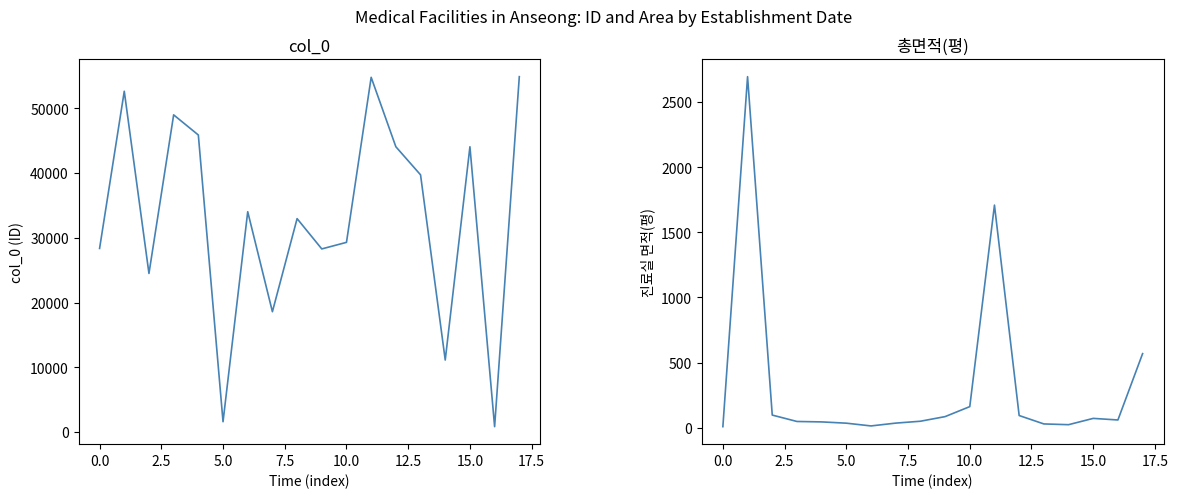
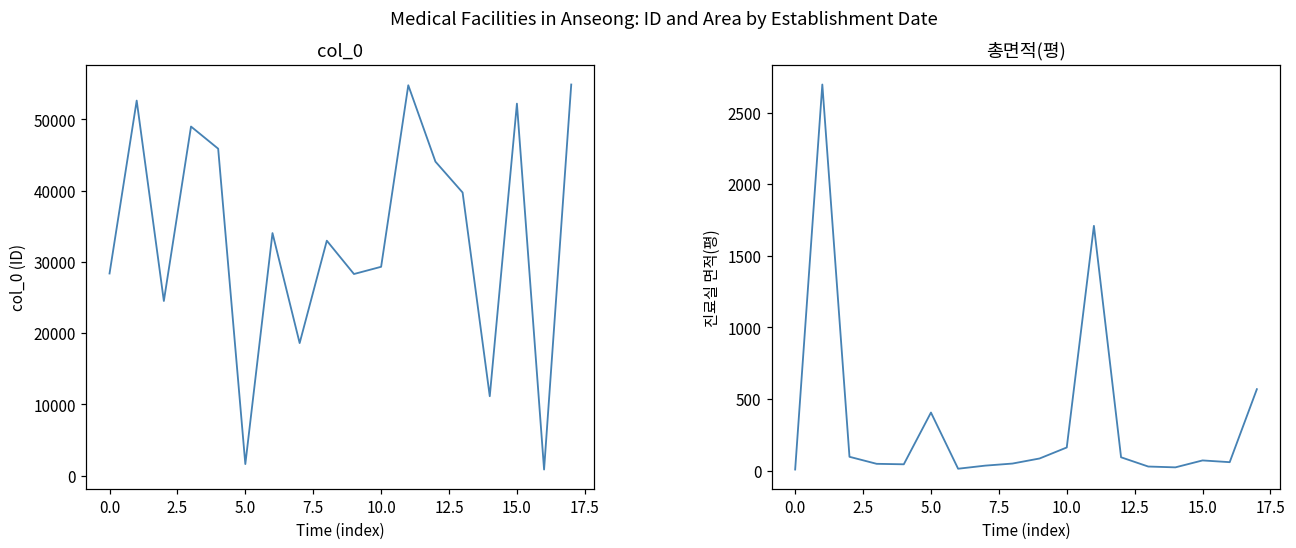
  {
    "col_0": {
      "0.0": 28000,
      "5.0": 2000,
      "10.0": 29000,
-     "15.0": 44000
+     "15.0": 52000
    },
    "총면적(평)": {
      "0.0": 10,
-     "5.0": 30,
+     "5.0": 410,
      "10.0": 160,
      "15.0": 70
    }
  }
